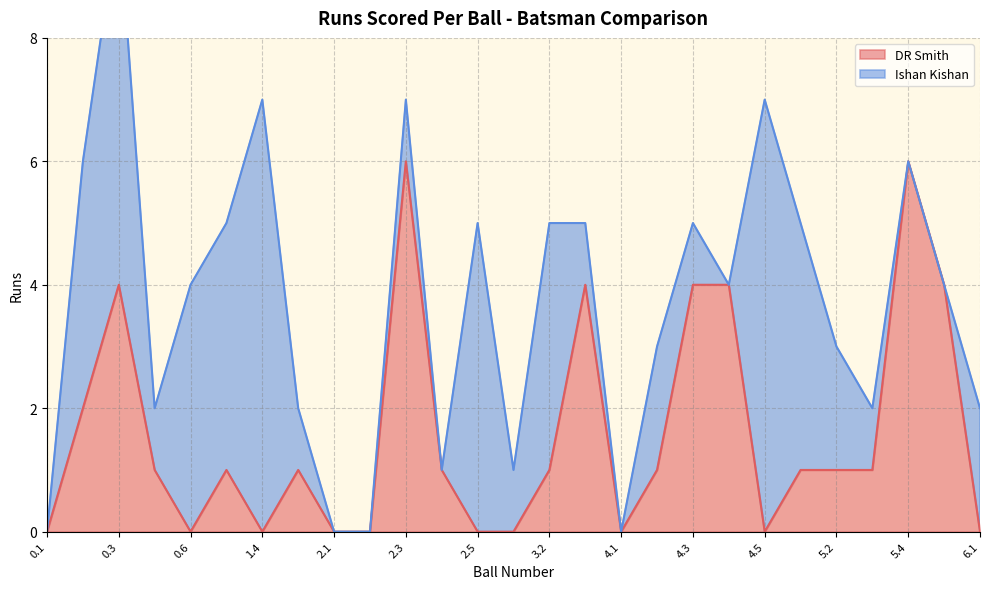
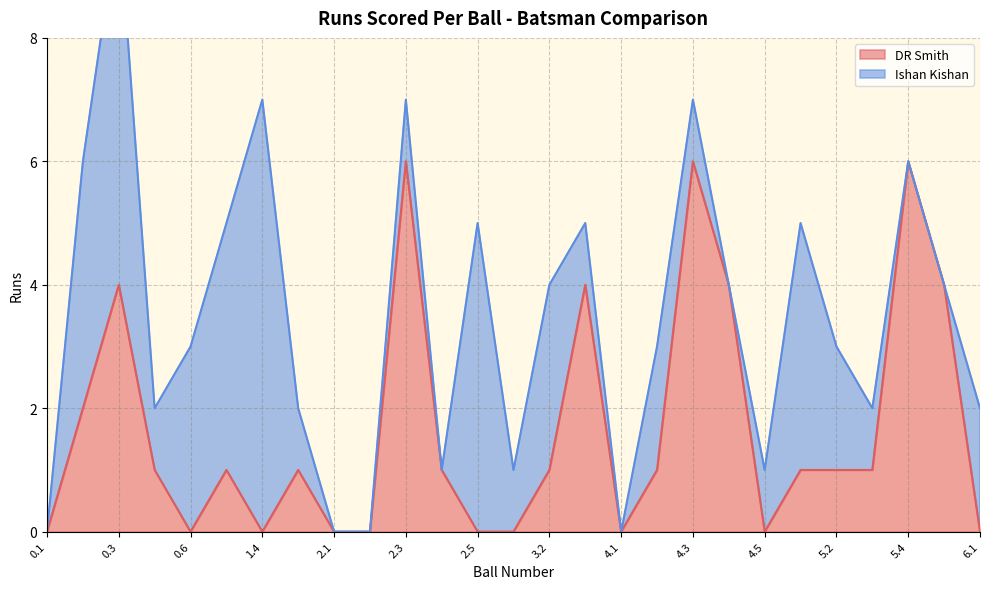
  {
    "DR Smith": {
      "0.3": 4,
      "0.6": 0,
      "1.4": 0,
      "2.3": 6,
      "2.5": 0,
      "3.2": 1,
-     "4.3": 4,
+     "4.3": 6,
      "4.5": 0,
      "5.2": 1,
      "6.1": 0
    },
    "Ishan Kishan": {
-     "0.6": 4,
+     "0.6": 3,
      "1.4": 7,
      "2.3": 1,
      "2.5": 5,
-     "3.2": 4,
+     "3.2": 3,
      "4.3": 1,
-     "4.5": 7,
+     "4.5": 1,
      "5.2": 2,
      "6.1": 2
    }
  }
